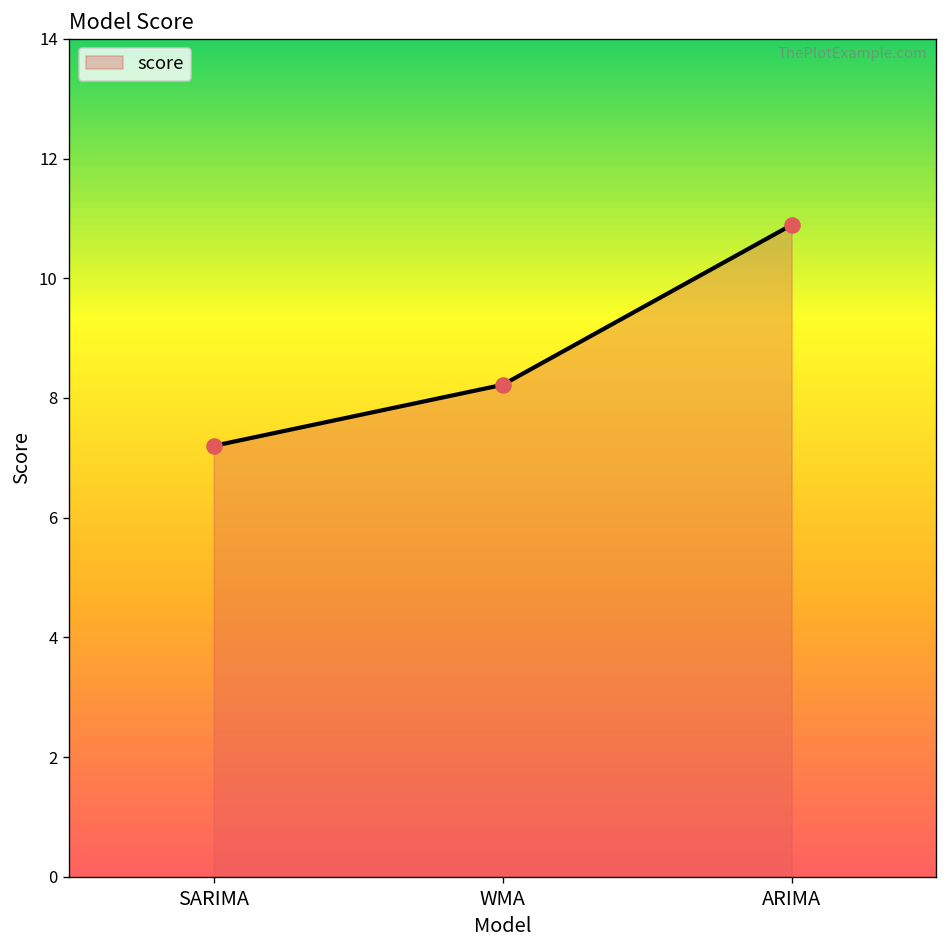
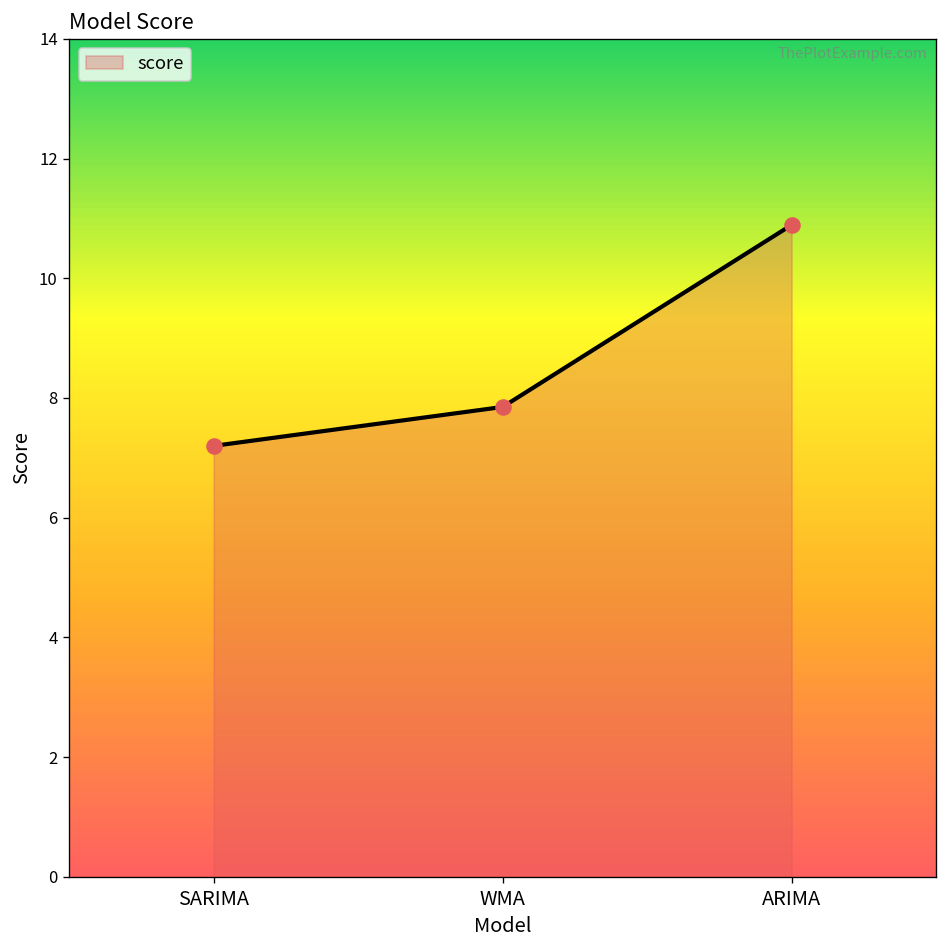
  {
    "SARIMA": 7.2,
-   "WMA": 8.2,
+   "WMA": 7.9,
    "ARIMA": 10.9
  }
